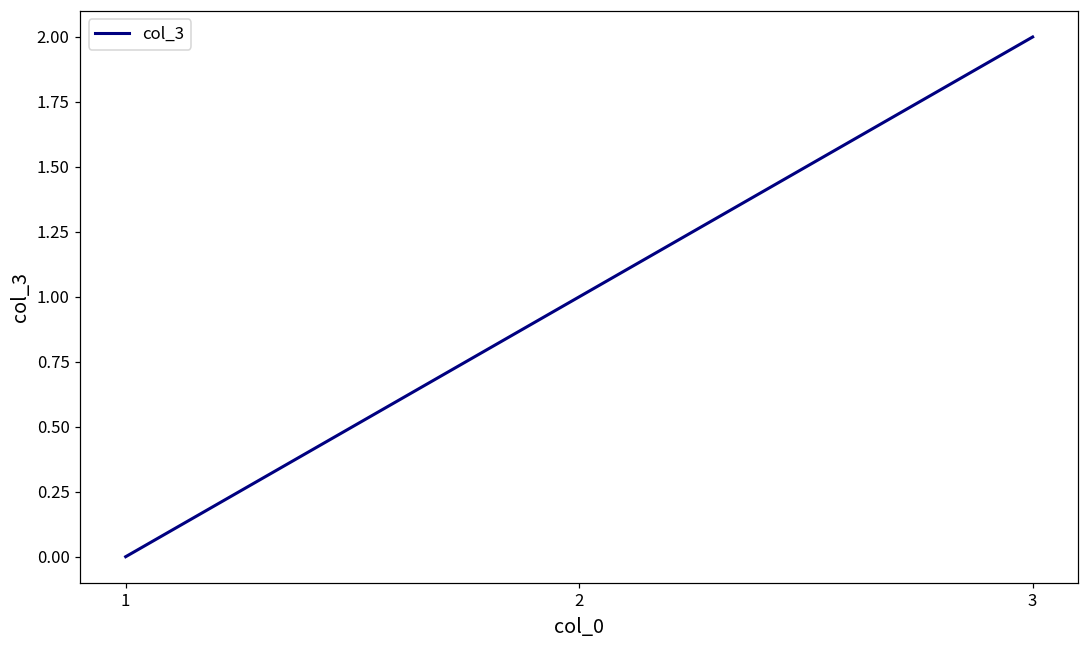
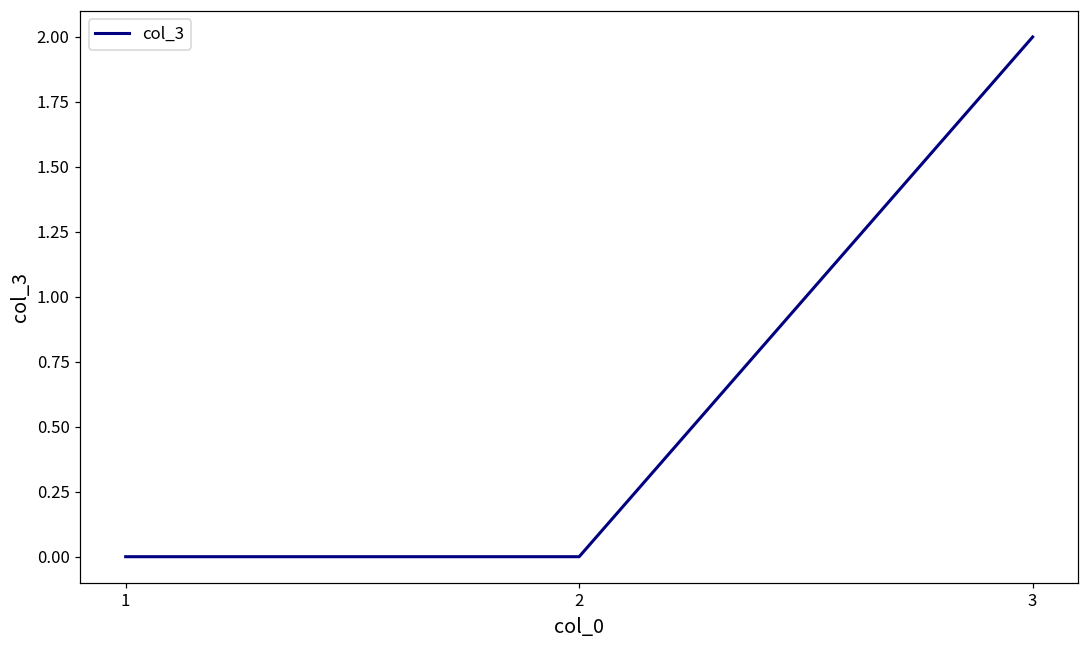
  {
    "1": 0,
-   "2": 1,
+   "2": 0,
    "3": 2
  }
